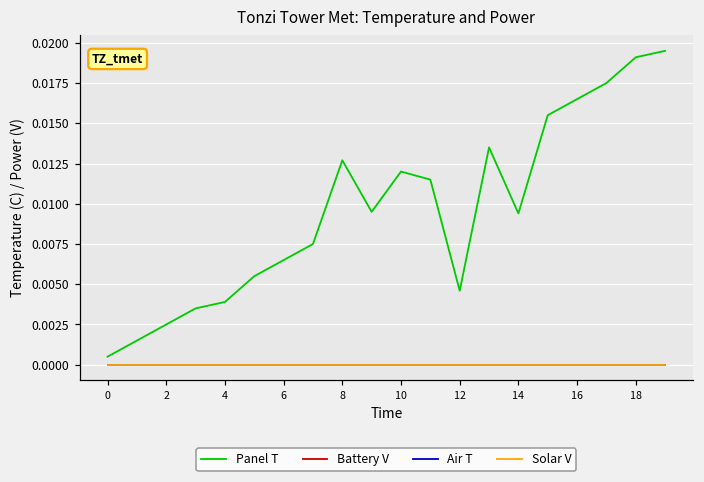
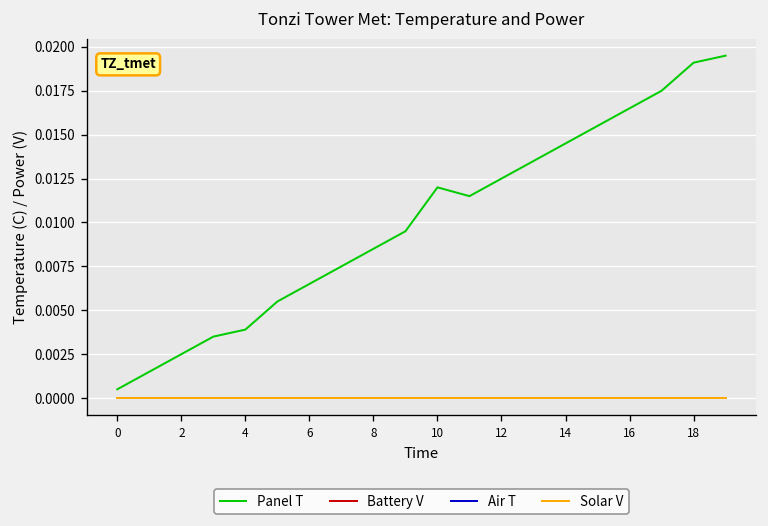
  {
    "Panel T": {
      "0": 0.0005,
      "2": 0.0025,
      "4": 0.0039,
      "6": 0.0065,
-     "8": 0.0127,
+     "8": 0.0085,
      "10": 0.0120,
-     "12": 0.0046,
-     "14": 0.0094,
+     "12": 0.0125,
+     "14": 0.0145,
      "16": 0.0165,
      "18": 0.0191
    },
    "Solar V": {
      "0": 0.0000,
      "2": 0.0000,
      "4": 0.0000,
      "6": 0.0000,
      "8": 0.0000,
      "10": 0.0000,
      "12": 0.0000,
      "14": 0.0000,
      "16": 0.0000,
      "18": 0.0000
    }
  }
